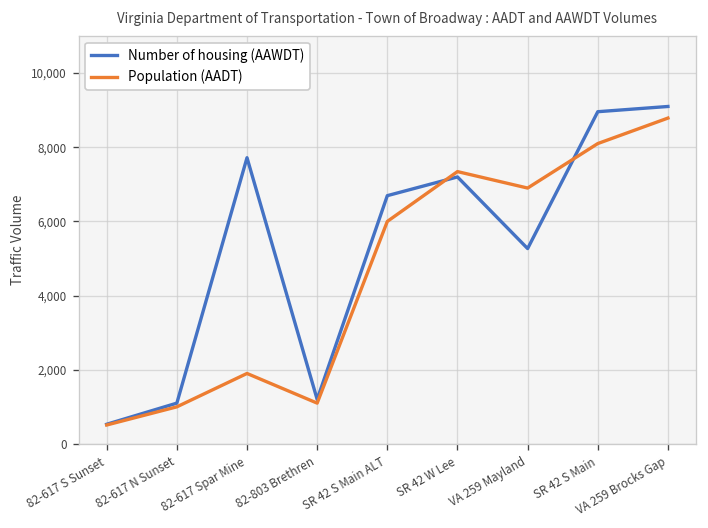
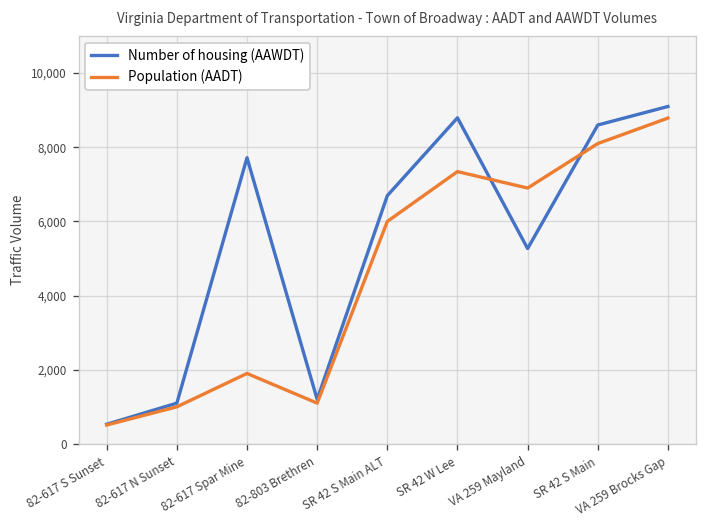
  {
    "Number of housing (AAWDT)": {
      "82-617 N Sunset": "1,100",
      "82-617 Spar Mine": "7,700",
      "82-803 Brethren": "1,200",
      "SR 42 S Main ALT": "6,700",
-     "SR 42 W Lee": "7,200",
+     "SR 42 W Lee": "8,800",
      "VA 259 Mayland": "5,300",
-     "SR 42 S Main": "9,000",
+     "SR 42 S Main": "8,600",
      "VA 259 Brocks Gap": "9,100"
    },
    "Population (AADT)": {
      "82-617 N Sunset": "1,000",
      "82-617 Spar Mine": "1,900",
      "82-803 Brethren": "1,100",
      "SR 42 S Main ALT": "6,000",
      "SR 42 W Lee": "7,300",
      "VA 259 Mayland": "6,900",
      "SR 42 S Main": "8,100",
      "VA 259 Brocks Gap": "8,800"
    }
  }
